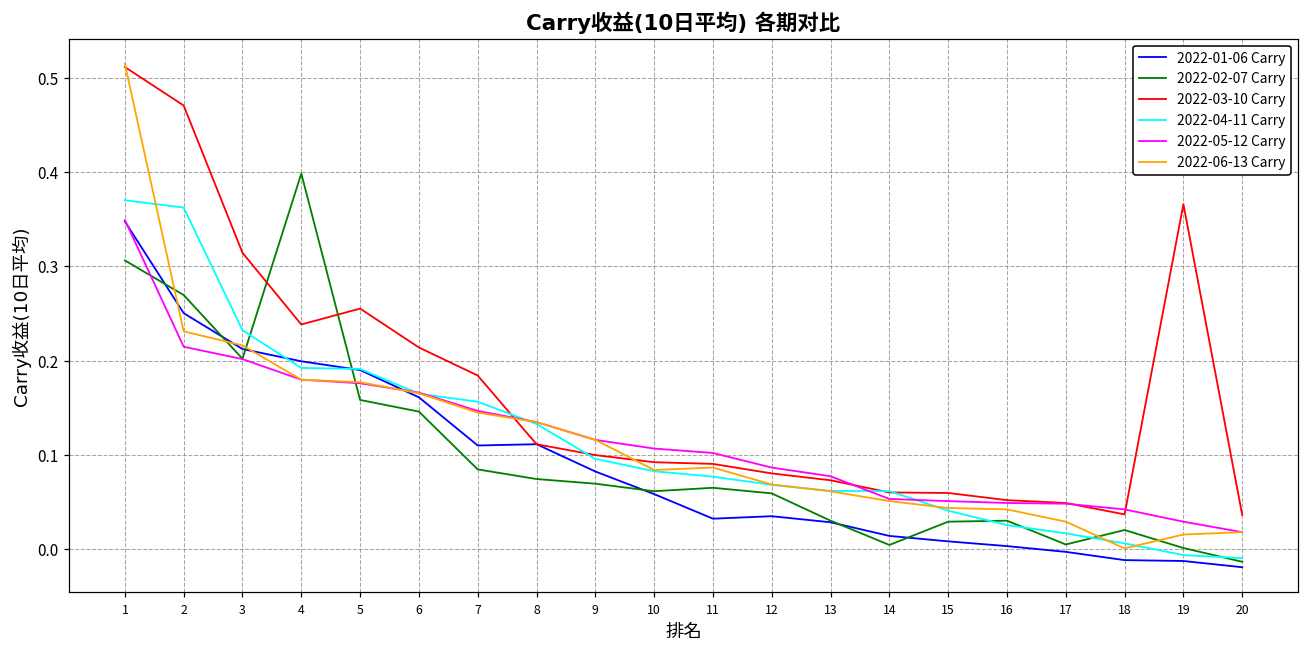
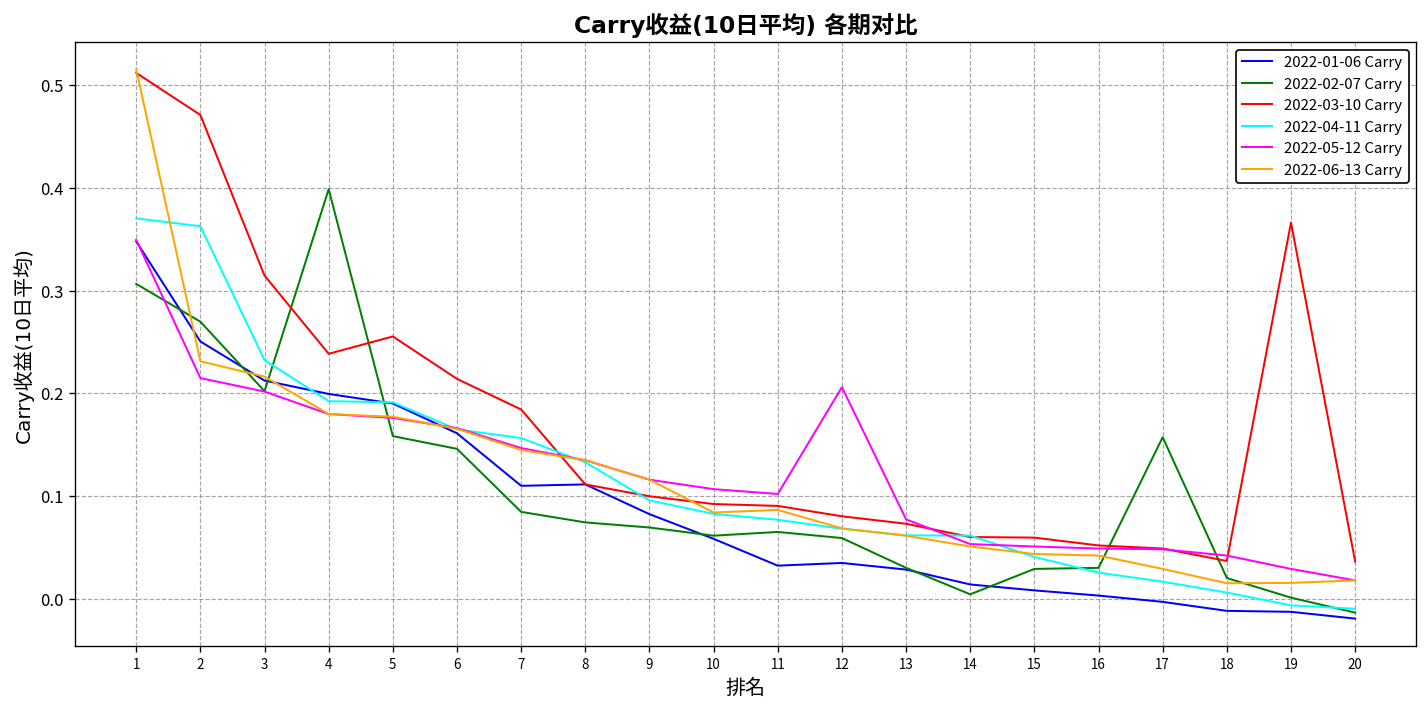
  {
    "2022-01-06 Carry": {
      "2": 0.25,
      "3": 0.21,
      "4": 0.20,
      "6": 0.16,
      "7": 0.11,
      "9": 0.08,
      "10": 0.06,
      "11": 0.03,
      "12": 0.03,
      "14": 0.01,
      "15": 0.01,
      "16": 0.00,
      "17": 0.00,
      "18": -0.01,
      "19": -0.01,
      "20": -0.02
    },
    "2022-02-07 Carry": {
      "1": 0.31,
      "2": 0.27,
      "4": 0.40,
      "5": 0.16,
      "6": 0.15,
      "7": 0.08,
      "8": 0.07,
      "9": 0.07,
      "10": 0.06,
      "11": 0.06,
      "12": 0.06,
      "14": 0.00,
      "15": 0.03,
      "16": 0.03,
-     "17": 0.00,
+     "17": 0.16,
      "18": 0.02,
      "19": 0.00,
      "20": -0.01
    },
    "2022-03-10 Carry": {
      "1": 0.51,
      "2": 0.47,
      "3": 0.31,
      "4": 0.24,
      "5": 0.26,
      "6": 0.21,
      "7": 0.18,
      "9": 0.10,
      "10": 0.09,
      "11": 0.09,
      "12": 0.08,
      "13": 0.07,
      "15": 0.06,
      "18": 0.04,
      "19": 0.37,
      "20": 0.04
    },
    "2022-04-11 Carry": {
      "1": 0.37,
      "2": 0.36,
      "3": 0.23,
      "4": 0.19,
      "7": 0.16,
      "9": 0.10,
      "11": 0.08,
      "16": 0.03,
      "17": 0.02,
      "18": 0.01,
      "19": -0.01,
      "20": -0.01
    },
    "2022-05-12 Carry": {
      "2": 0.21,
      "10": 0.11,
      "11": 0.10,
-     "12": 0.09,
+     "12": 0.21,
      "13": 0.08,
      "15": 0.05,
      "18": 0.04,
      "19": 0.03
    },
    "2022-06-13 Carry": {
      "1": 0.52,
      "2": 0.23,
      "3": 0.22,
      "11": 0.09,
      "16": 0.04,
      "17": 0.03,
-     "18": 0.00,
+     "18": 0.01,
      "19": 0.02
    }
  }
